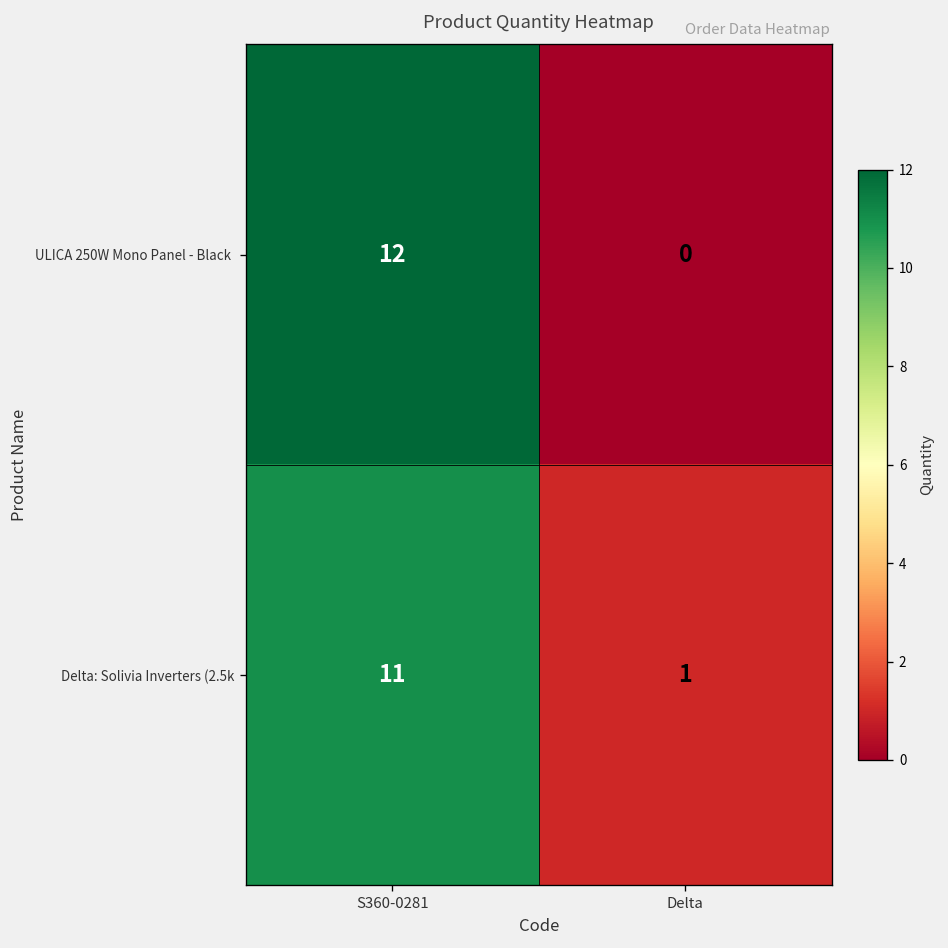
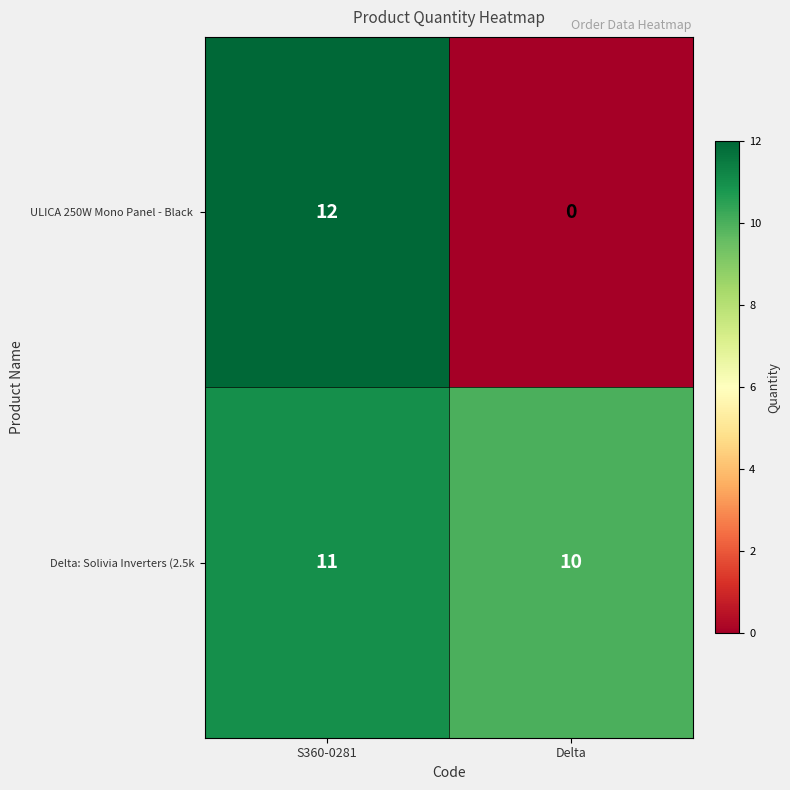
  {
    "ULICA 250W Mono Panel - Black": {
      "S360-0281": 12,
      "Delta": 0
    },
    "Delta: Solivia Inverters (2.5k": {
      "S360-0281": 11,
-     "Delta": 1
+     "Delta": 10
    }
  }
